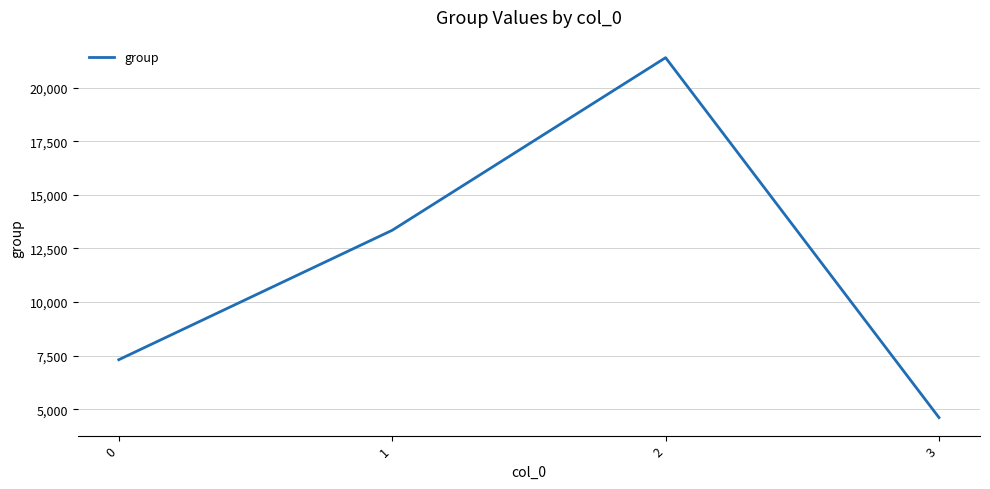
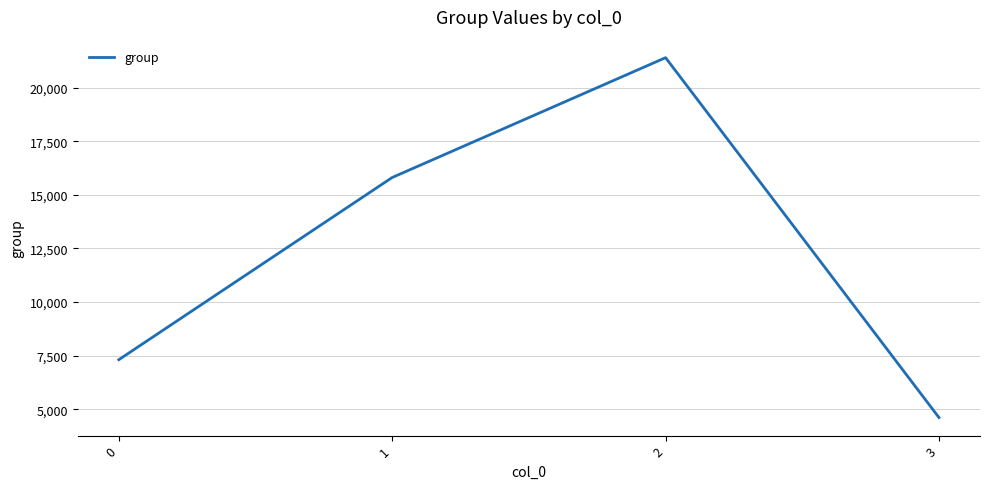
  {
    "0": "7,300",
-   "1": "13,300",
+   "1": "15,800",
    "2": "21,400",
    "3": "4,600"
  }
